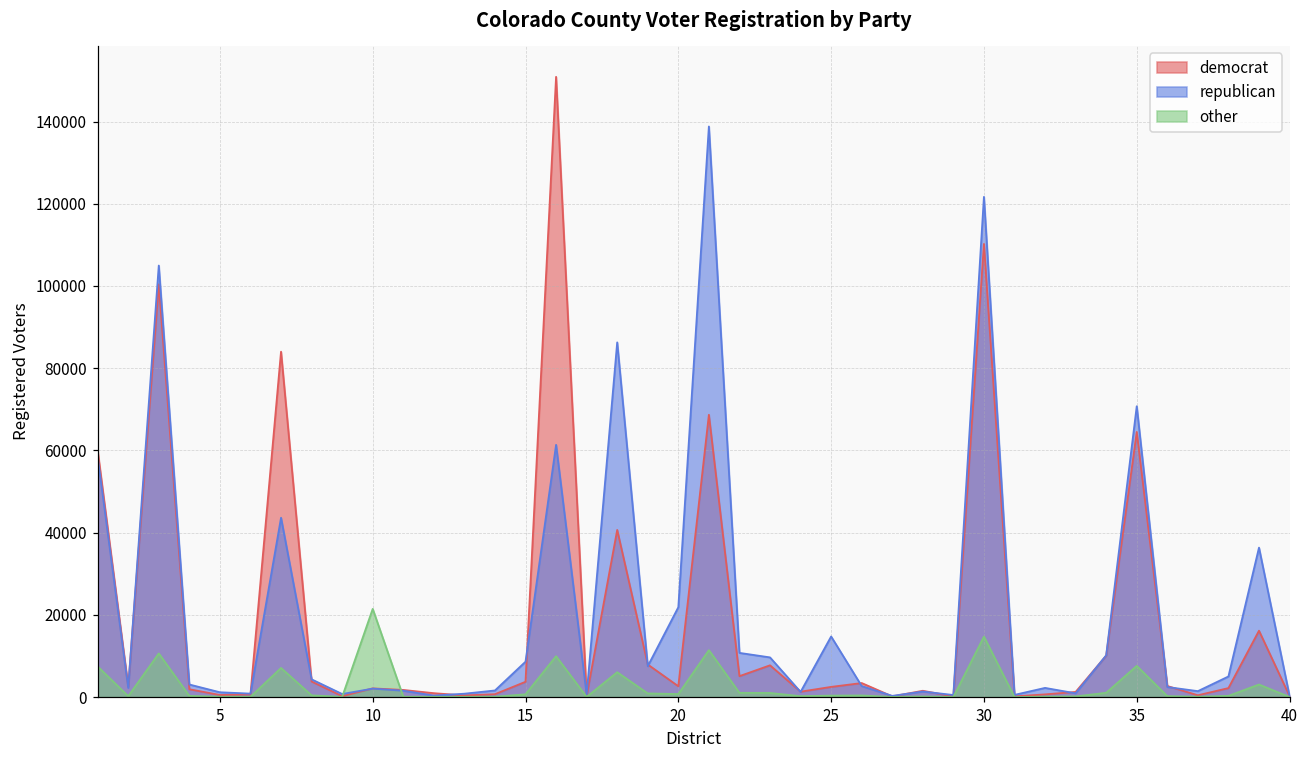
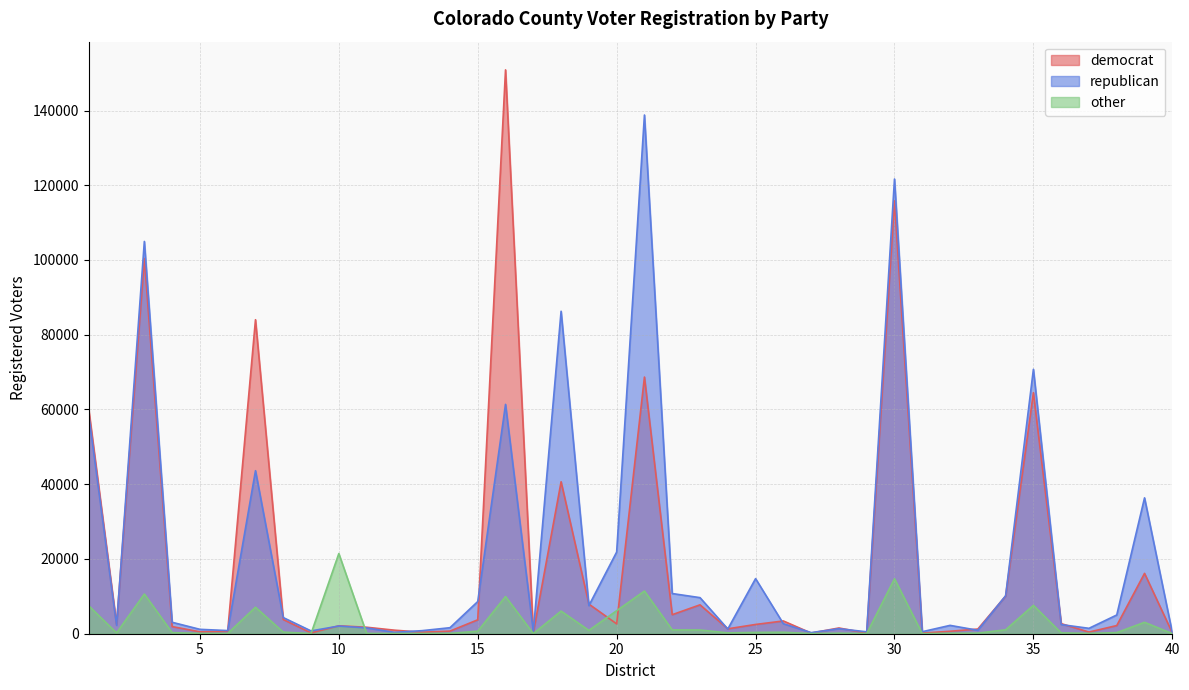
  {
    "democrat": {
      "15": 4000,
      "20": 3000,
      "25": 2000,
-     "30": 110000,
+     "30": 116000,
      "35": 65000
    },
    "republican": {
      "15": 9000,
      "20": 22000,
      "25": 15000,
      "30": 122000,
      "35": 71000
    },
    "other": {
      "10": 21000,
      "15": 1000,
-     "20": 1000,
+     "20": 6000,
      "25": 0,
      "30": 15000,
      "35": 8000
    }
  }
